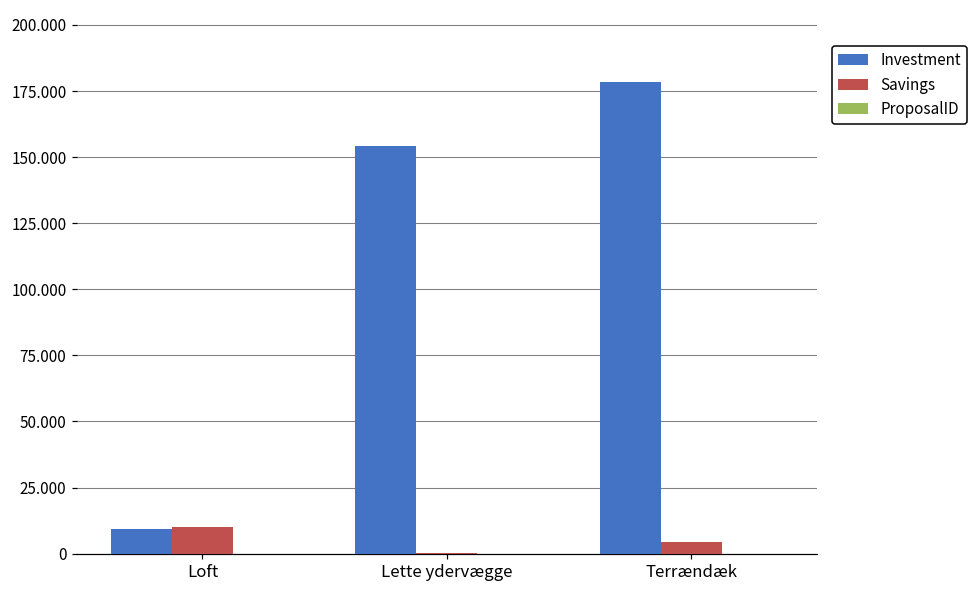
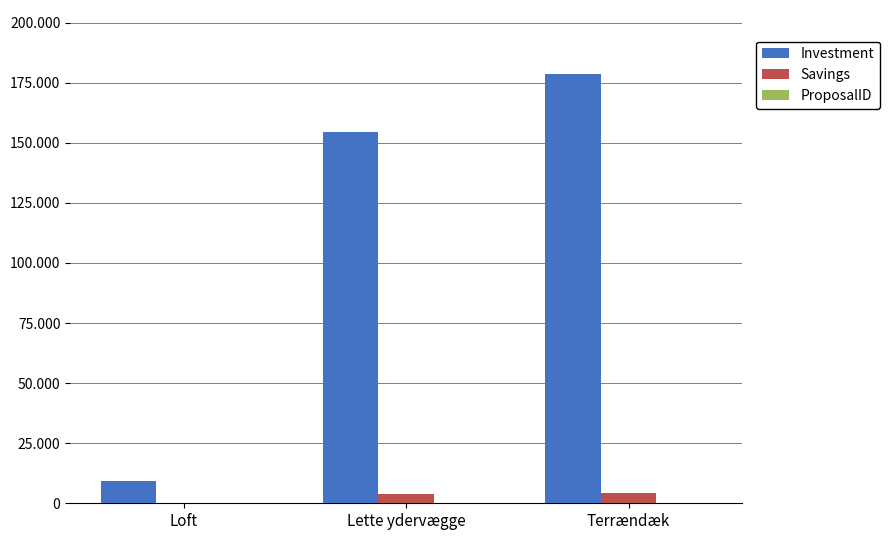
  {
    "Investment": {
      "Loft": 9,
      "Lette ydervægge": 154,
      "Terrændæk": 179
    },
    "Savings": {
-     "Loft": 10,
-     "Lette ydervægge": 0,
+     "Loft": 0,
+     "Lette ydervægge": 4,
      "Terrændæk": 4
    },
    "ProposalID": {
      "Terrændæk": 0
    }
  }
